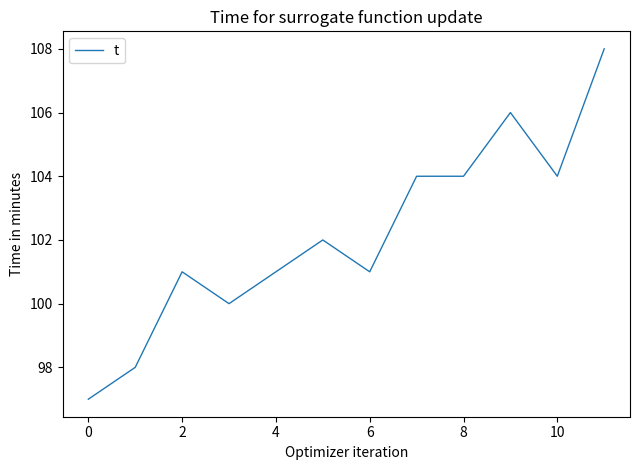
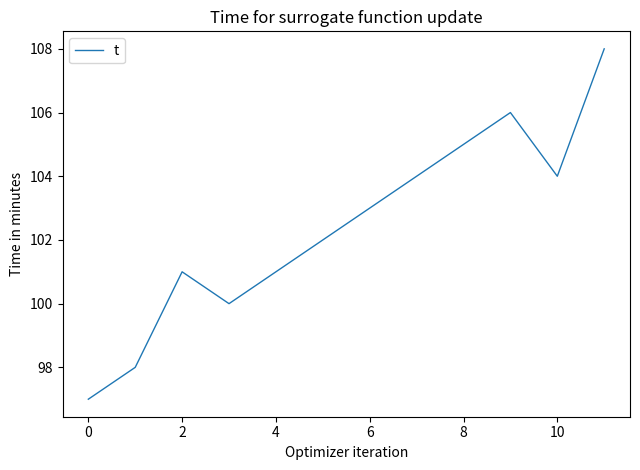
  {
    "0": 97,
    "2": 101,
    "4": 101,
-   "6": 101,
-   "8": 104,
+   "6": 103,
+   "8": 105,
    "10": 104
  }
